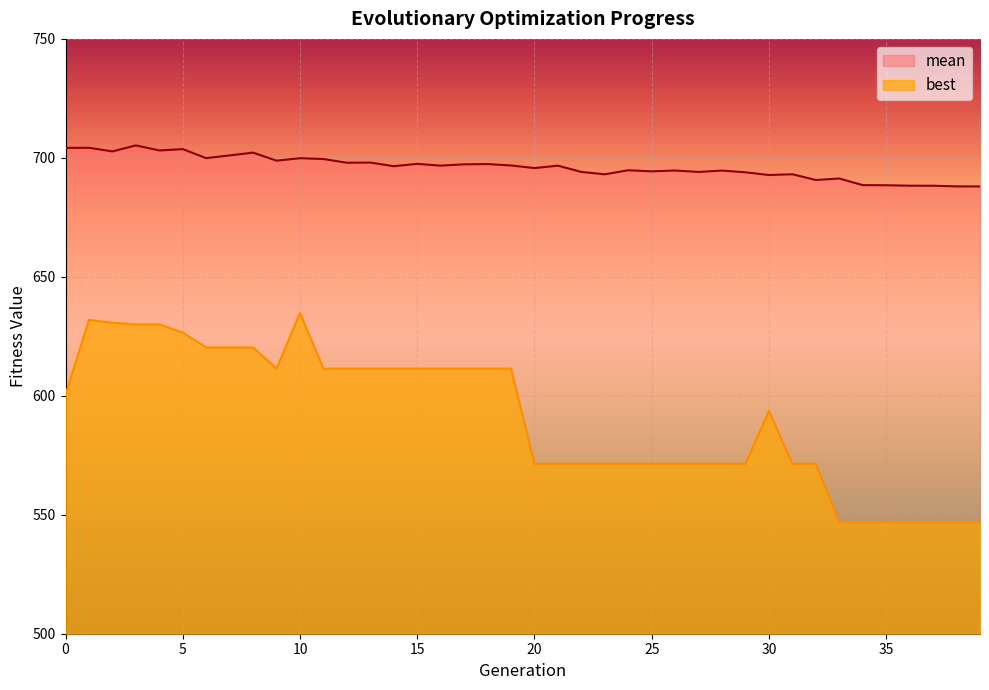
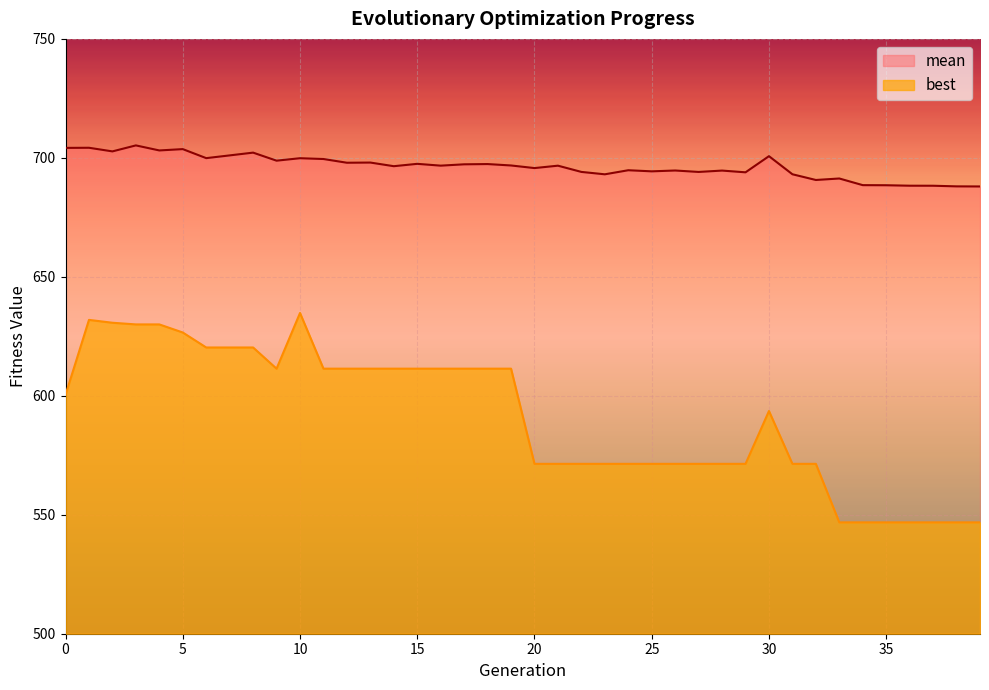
  {
    "mean": {
      "0": 704,
      "5": 704,
      "10": 700,
      "15": 697,
      "20": 696,
      "25": 694,
-     "30": 693,
+     "30": 701,
      "35": 688
    },
    "best": {
      "0": 600,
      "5": 627,
      "10": 635,
      "15": 611,
      "20": 571,
      "25": 571,
      "30": 594,
      "35": 547
    }
  }
